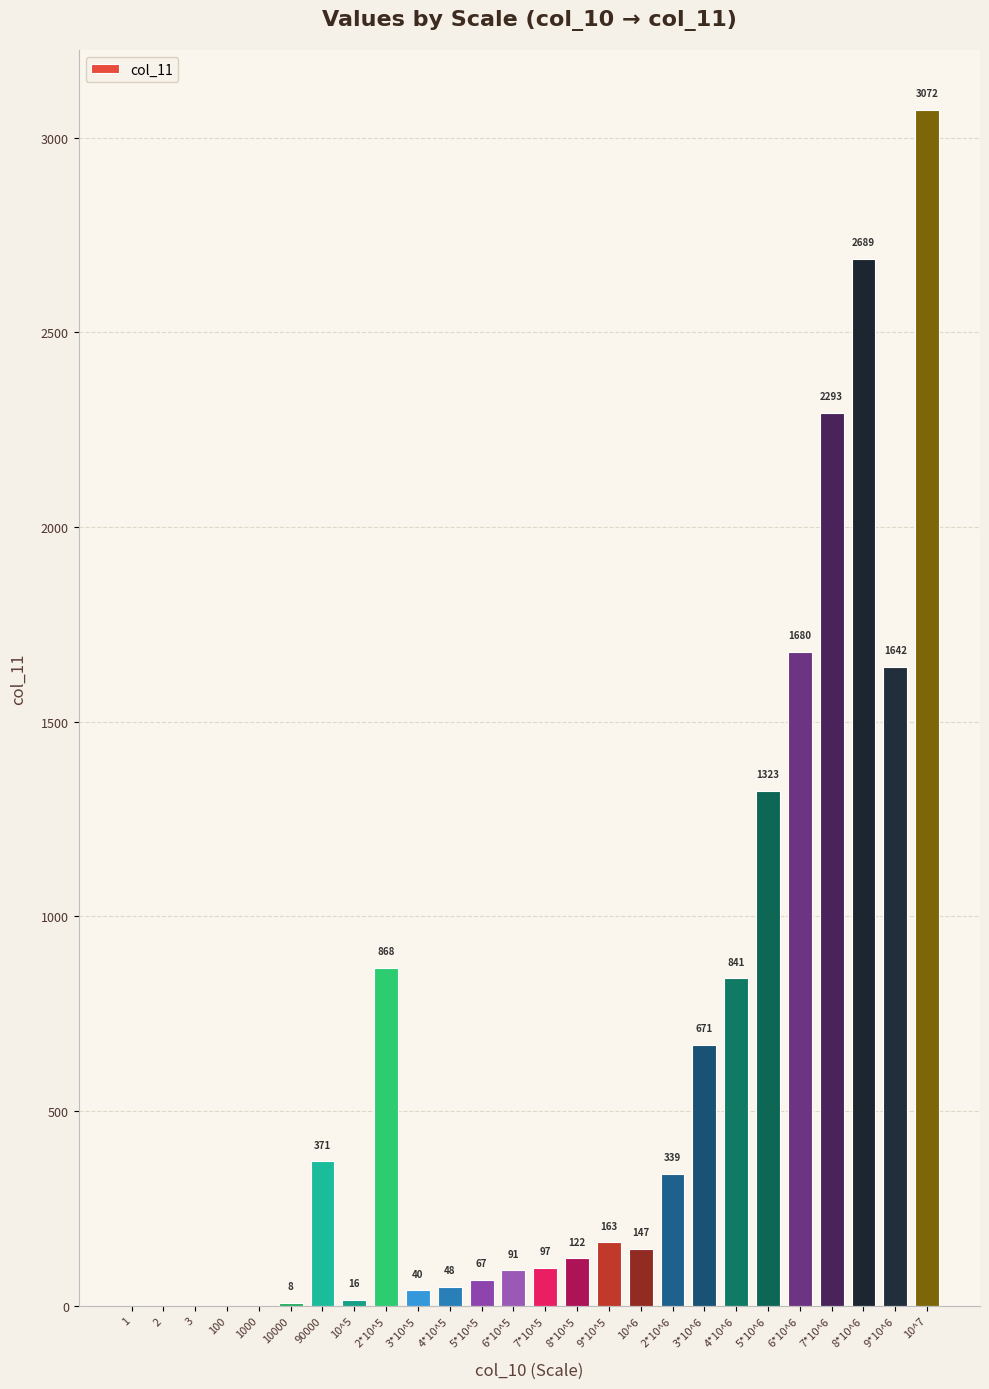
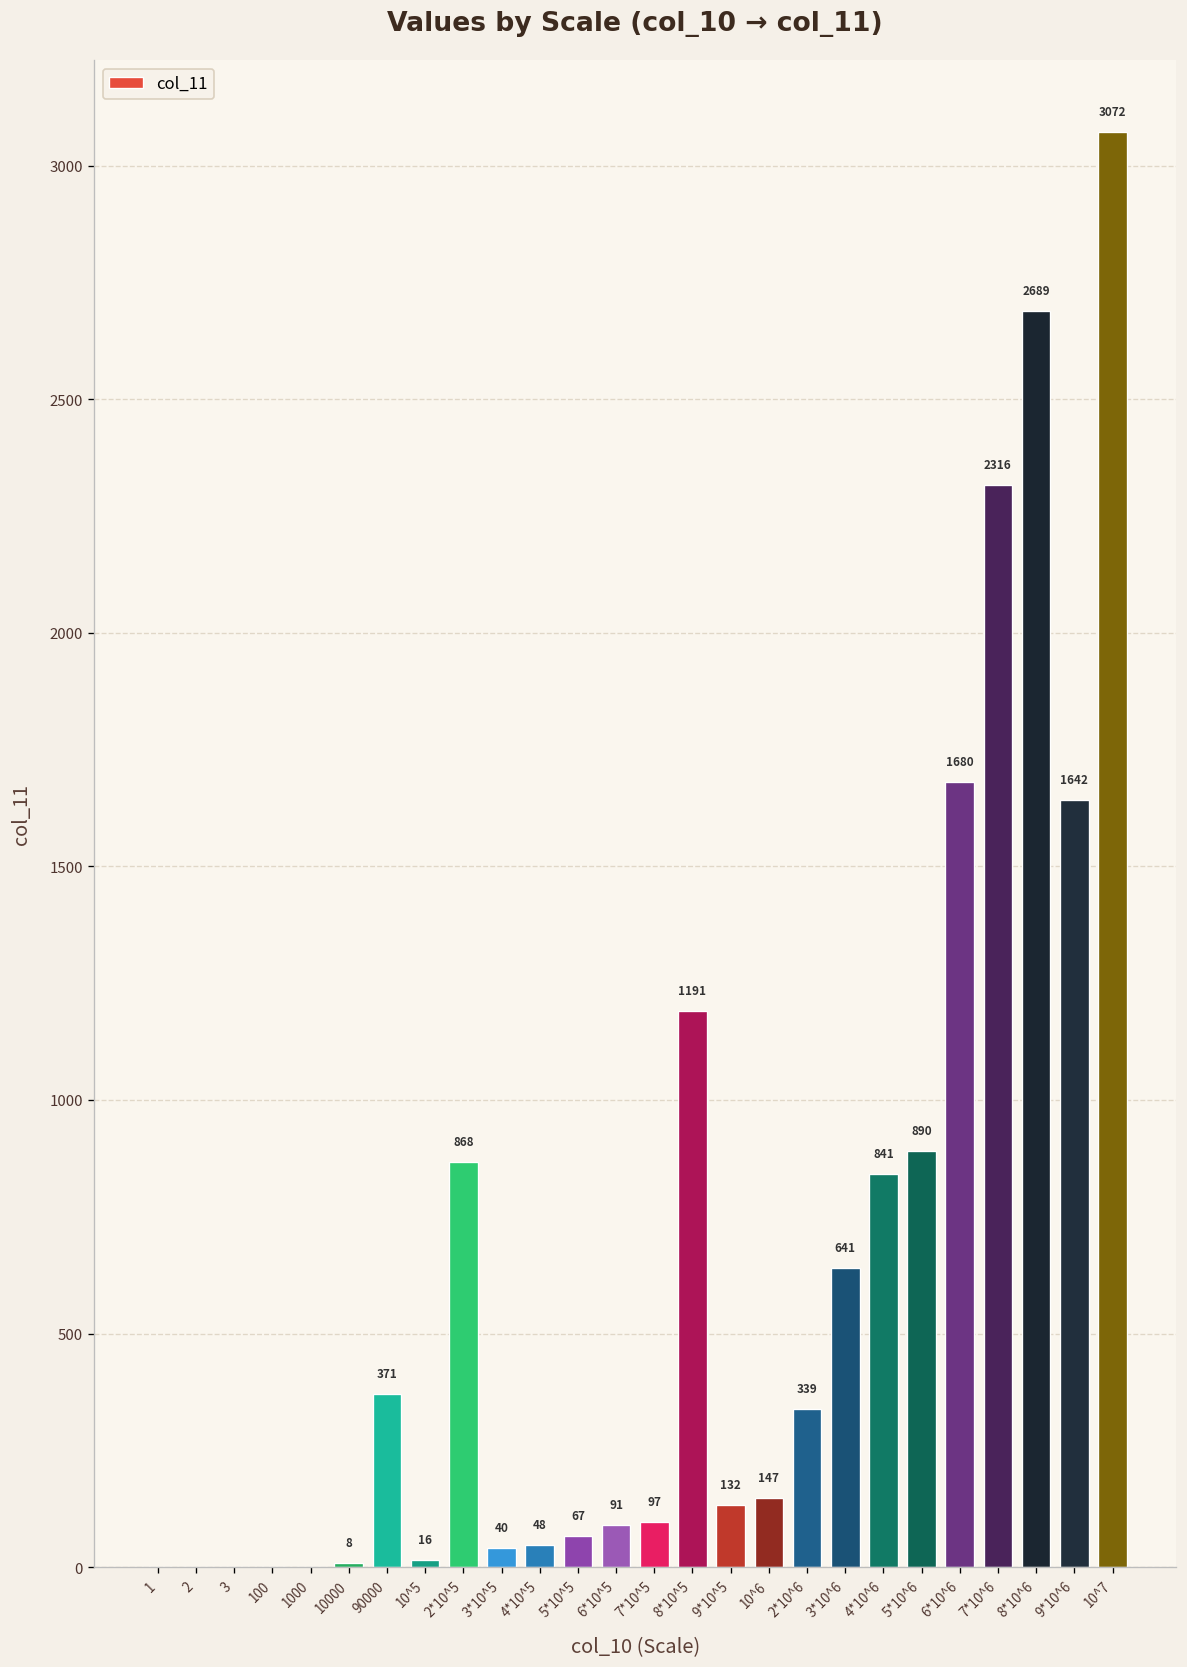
  {
    "10000": 8,
    "90000": 371,
    "10^5": 16,
    "2*10^5": 868,
    "3*10^5": 40,
    "4*10^5": 48,
    "5*10^5": 67,
    "6*10^5": 91,
    "7*10^5": 97,
-   "8*10^5": 122,
-   "9*10^5": 163,
+   "8*10^5": 1191,
+   "9*10^5": 132,
    "10^6": 147,
    "2*10^6": 339,
-   "3*10^6": 671,
+   "3*10^6": 641,
    "4*10^6": 841,
-   "5*10^6": 1323,
+   "5*10^6": 890,
    "6*10^6": 1680,
-   "7*10^6": 2293,
+   "7*10^6": 2316,
    "8*10^6": 2689,
    "9*10^6": 1642,
    "10^7": 3072
  }
